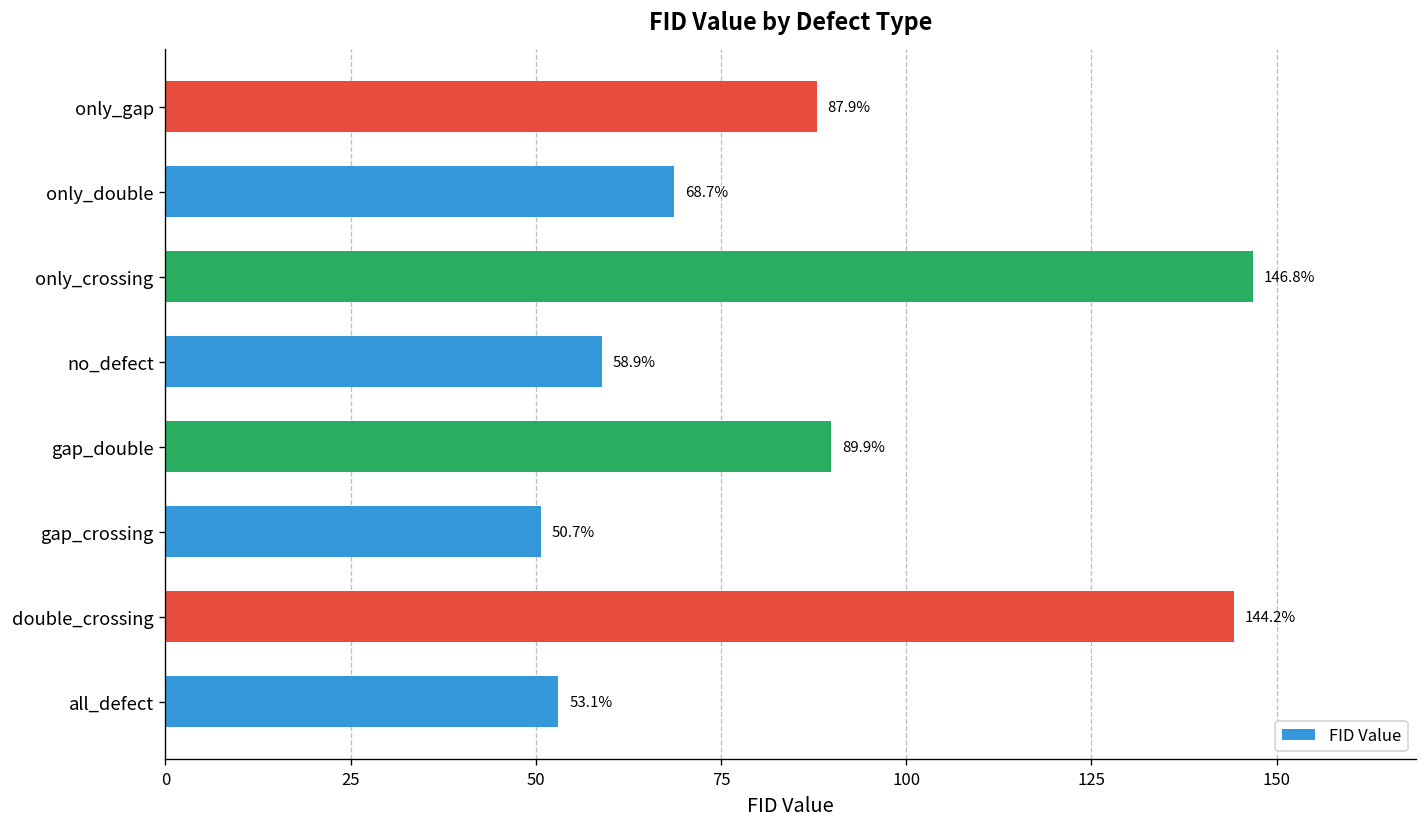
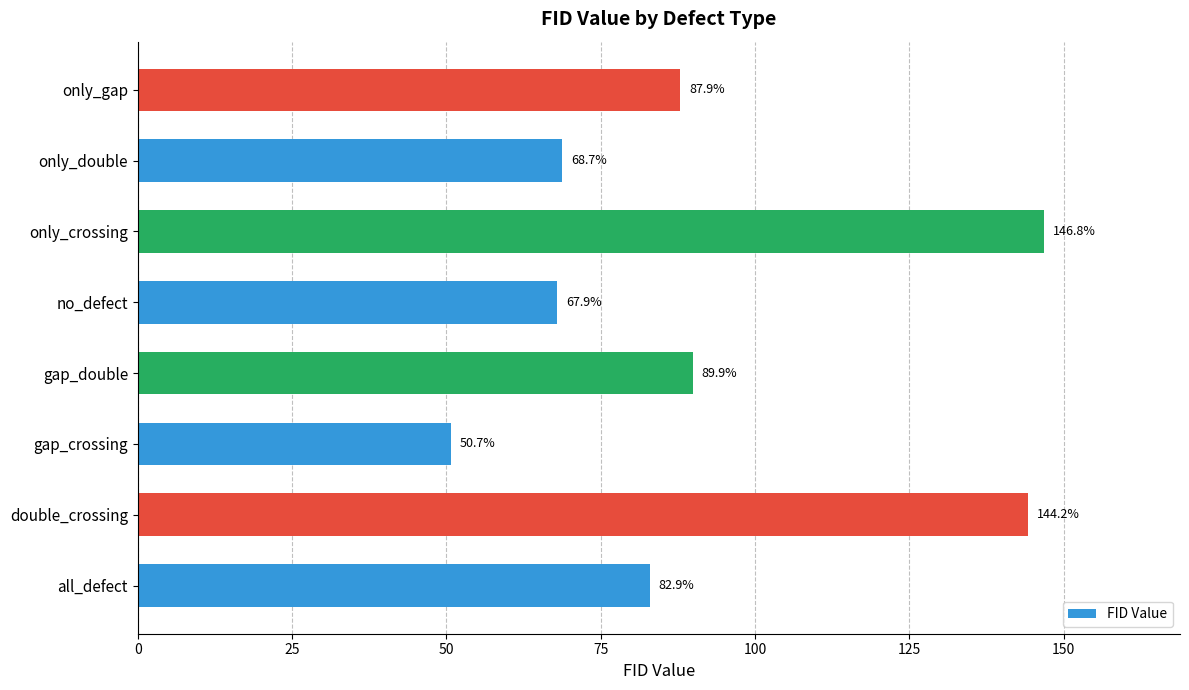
  {
    "only_gap": "87.9%",
    "only_double": "68.7%",
    "only_crossing": "146.8%",
-   "no_defect": "58.9%",
+   "no_defect": "67.9%",
    "gap_double": "89.9%",
    "gap_crossing": "50.7%",
    "double_crossing": "144.2%",
-   "all_defect": "53.1%"
+   "all_defect": "82.9%"
  }
